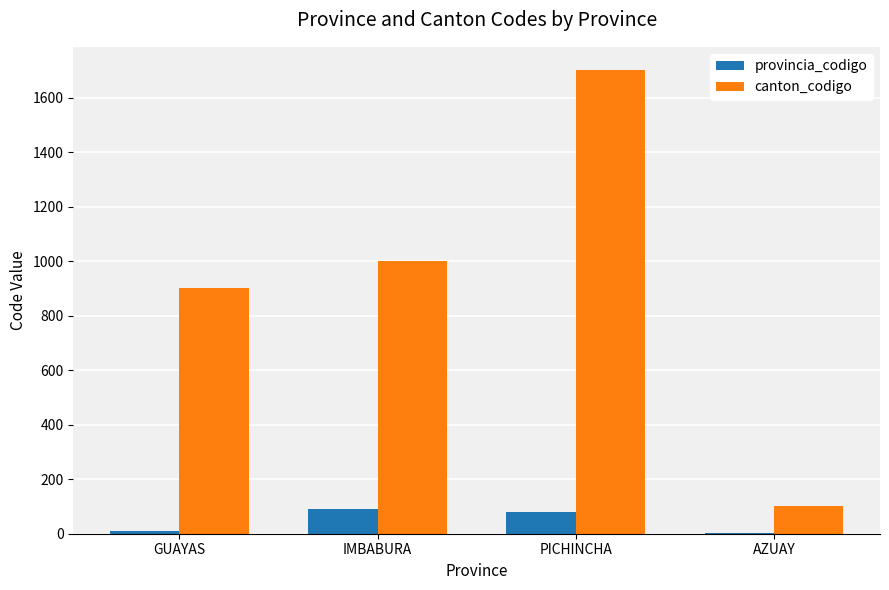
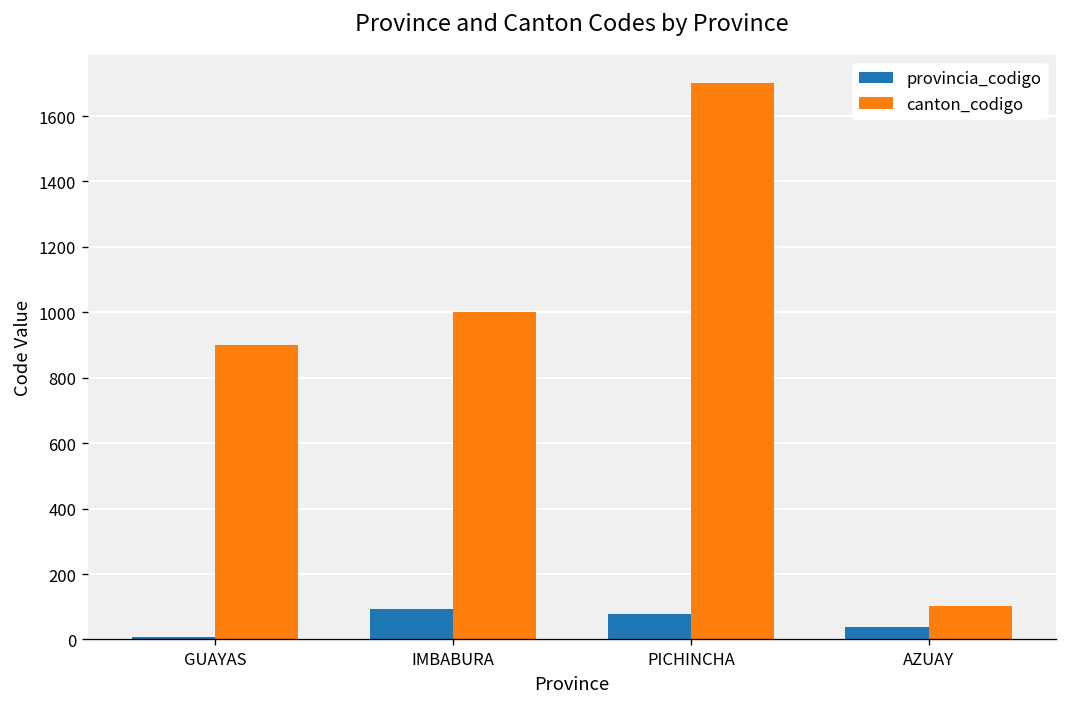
  {
    "provincia_codigo": {
      "IMBABURA": 90,
      "PICHINCHA": 80,
-     "AZUAY": 0
+     "AZUAY": 40
    },
    "canton_codigo": {
      "GUAYAS": 900,
      "IMBABURA": 1000,
      "PICHINCHA": 1700,
      "AZUAY": 100
    }
  }
